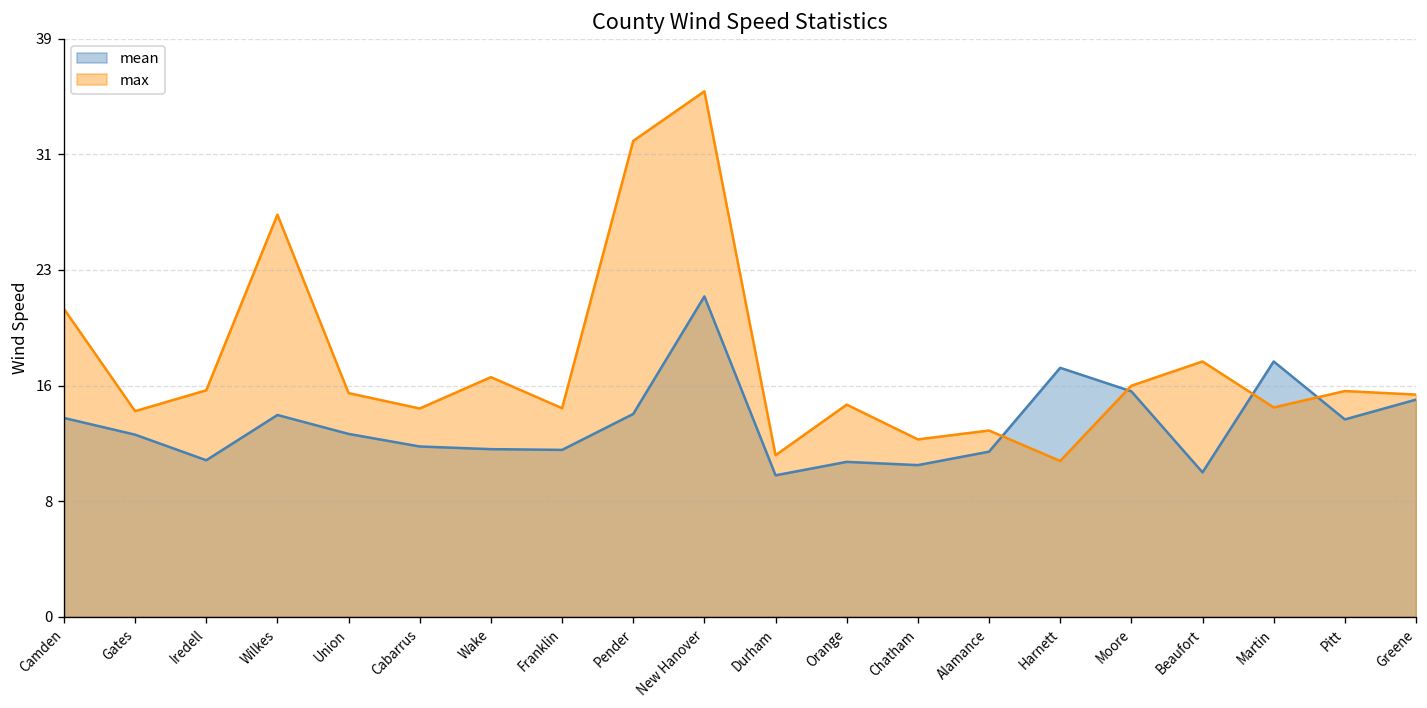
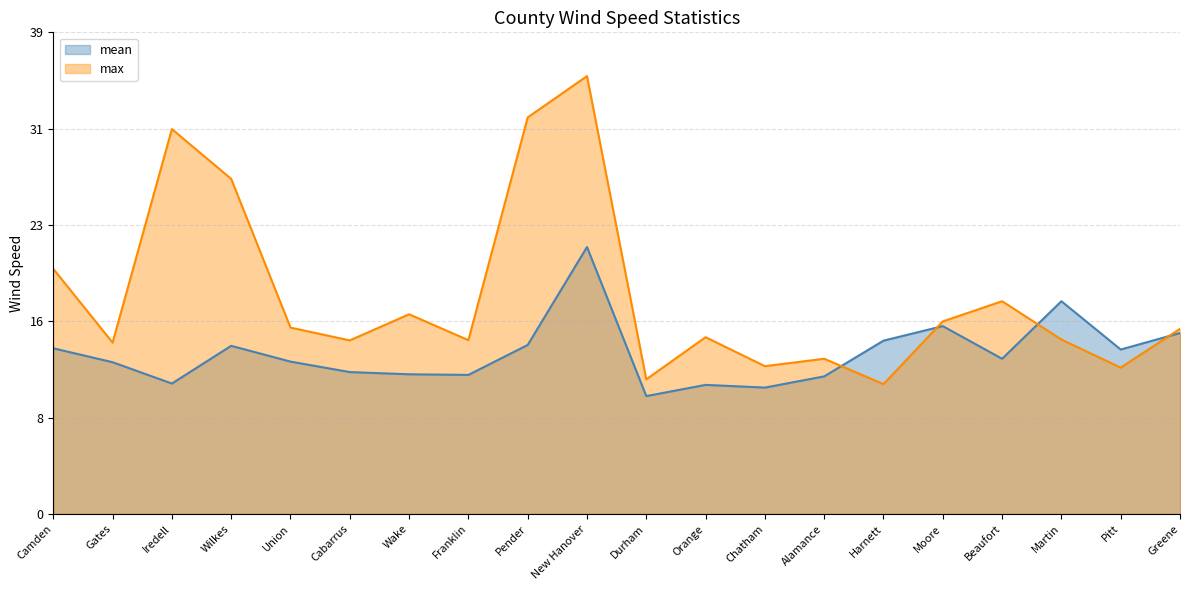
  {
    "mean": {
      "Camden": 13.4,
      "Gates": 12.3,
      "Iredell": 10.6,
      "Wilkes": 13.6,
      "Union": 12.4,
      "Cabarrus": 11.5,
      "Wake": 11.3,
      "Franklin": 11.3,
      "Pender": 13.7,
      "New Hanover": 21.7,
      "Durham": 9.6,
      "Orange": 10.5,
      "Chatham": 10.3,
      "Alamance": 11.2,
-     "Harnett": 16.8,
+     "Harnett": 14.1,
      "Moore": 15.2,
-     "Beaufort": 9.8,
+     "Beaufort": 12.6,
      "Martin": 17.3,
      "Pitt": 13.3,
      "Greene": 14.7
    },
    "max": {
-     "Camden": 20.8,
+     "Camden": 19.9,
      "Gates": 13.9,
-     "Iredell": 15.3,
+     "Iredell": 31.2,
      "Wilkes": 27.2,
      "Union": 15.1,
      "Cabarrus": 14.1,
      "Wake": 16.2,
      "Franklin": 14.1,
      "Pender": 32.2,
      "New Hanover": 35.5,
      "Durham": 10.9,
      "Orange": 14.3,
      "Chatham": 12.0,
      "Alamance": 12.6,
      "Harnett": 10.5,
      "Moore": 15.6,
      "Beaufort": 17.3,
      "Martin": 14.2,
-     "Pitt": 15.3,
+     "Pitt": 11.9,
      "Greene": 15.0
    }
  }
